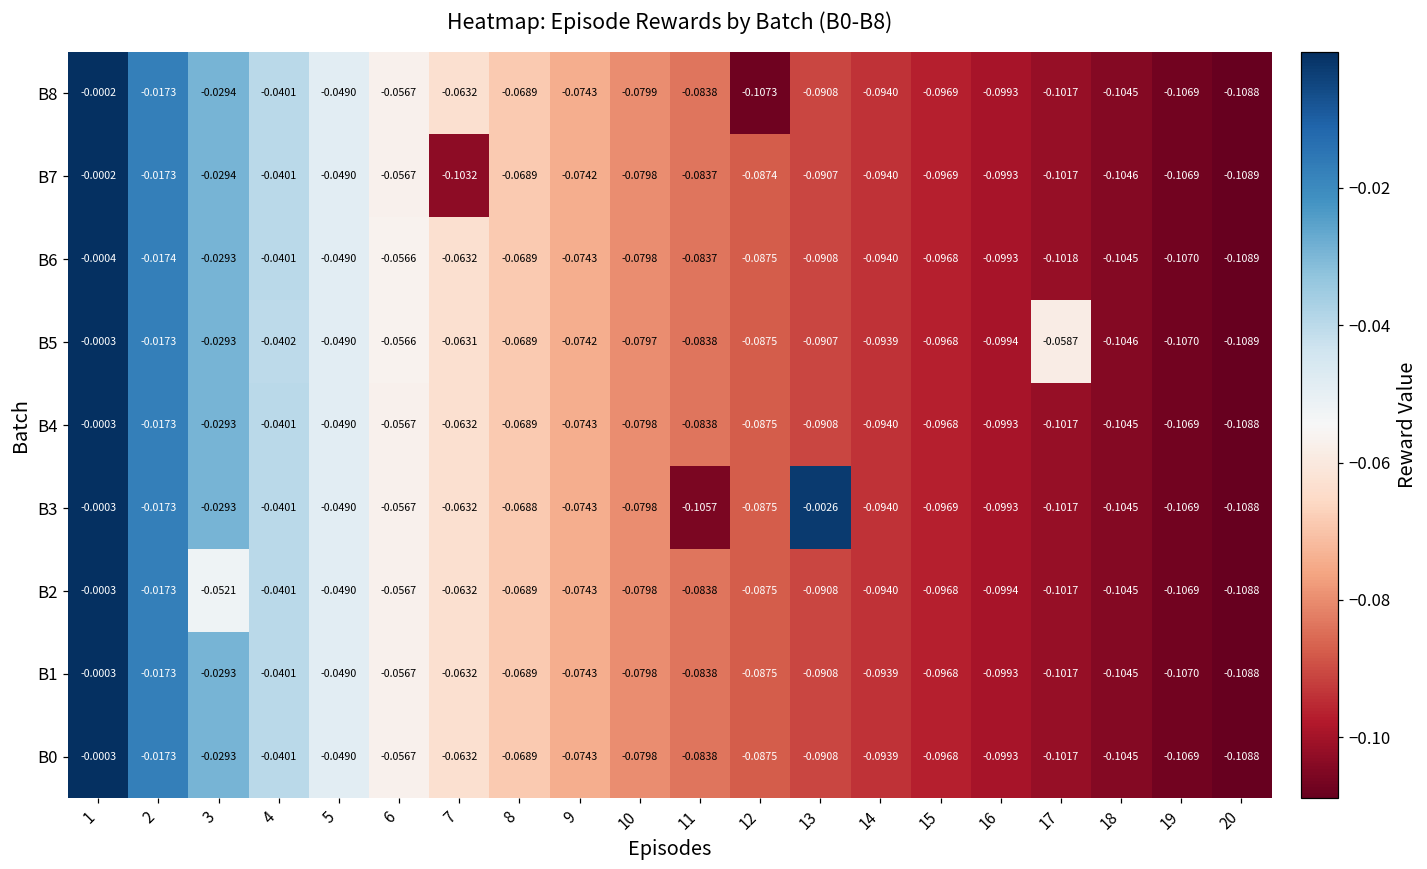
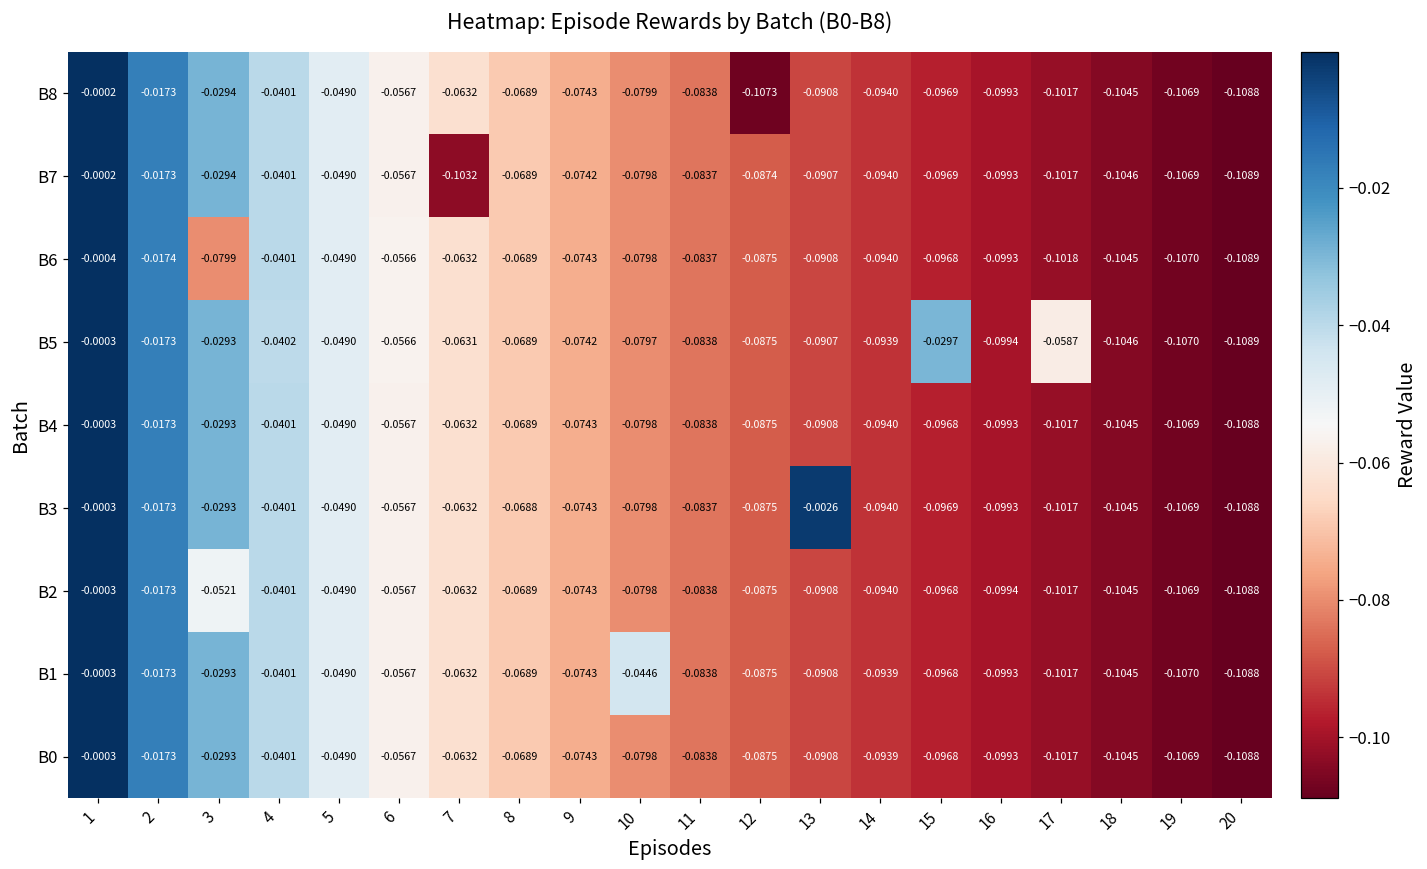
  {
    "B8": {
      "1": -0.0002,
      "2": -0.0173,
      "3": -0.0294,
      "4": -0.0401,
      "5": -0.0490,
      "6": -0.0567,
      "7": -0.0632,
      "8": -0.0689,
      "9": -0.0743,
      "10": -0.0799,
      "11": -0.0838,
      "12": -0.1073,
      "13": -0.0908,
      "14": -0.0940,
      "15": -0.0969,
      "16": -0.0993,
      "17": -0.1017,
      "18": -0.1045,
      "19": -0.1069,
      "20": -0.1088
    },
    "B7": {
      "1": -0.0002,
      "2": -0.0173,
      "3": -0.0294,
      "4": -0.0401,
      "5": -0.0490,
      "6": -0.0567,
      "7": -0.1032,
      "8": -0.0689,
      "9": -0.0742,
      "10": -0.0798,
      "11": -0.0837,
      "12": -0.0874,
      "13": -0.0907,
      "14": -0.0940,
      "15": -0.0969,
      "16": -0.0993,
      "17": -0.1017,
      "18": -0.1046,
      "19": -0.1069,
      "20": -0.1089
    },
    "B6": {
      "1": -0.0004,
      "2": -0.0174,
-     "3": -0.0293,
+     "3": -0.0799,
      "4": -0.0401,
      "5": -0.0490,
      "6": -0.0566,
      "7": -0.0632,
      "8": -0.0689,
      "9": -0.0743,
      "10": -0.0798,
      "11": -0.0837,
      "12": -0.0875,
      "13": -0.0908,
      "14": -0.0940,
      "15": -0.0968,
      "16": -0.0993,
      "17": -0.1018,
      "18": -0.1045,
      "19": -0.1070,
      "20": -0.1089
    },
    "B5": {
      "1": -0.0003,
      "2": -0.0173,
      "3": -0.0293,
      "4": -0.0402,
      "5": -0.0490,
      "6": -0.0566,
      "7": -0.0631,
      "8": -0.0689,
      "9": -0.0742,
      "10": -0.0797,
      "11": -0.0838,
      "12": -0.0875,
      "13": -0.0907,
      "14": -0.0939,
-     "15": -0.0968,
+     "15": -0.0297,
      "16": -0.0994,
      "17": -0.0587,
      "18": -0.1046,
      "19": -0.1070,
      "20": -0.1089
    },
    "B4": {
      "1": -0.0003,
      "2": -0.0173,
      "3": -0.0293,
      "4": -0.0401,
      "5": -0.0490,
      "6": -0.0567,
      "7": -0.0632,
      "8": -0.0689,
      "9": -0.0743,
      "10": -0.0798,
      "11": -0.0838,
      "12": -0.0875,
      "13": -0.0908,
      "14": -0.0940,
      "15": -0.0968,
      "16": -0.0993,
      "17": -0.1017,
      "18": -0.1045,
      "19": -0.1069,
      "20": -0.1088
    },
    "B3": {
      "1": -0.0003,
      "2": -0.0173,
      "3": -0.0293,
      "4": -0.0401,
      "5": -0.0490,
      "6": -0.0567,
      "7": -0.0632,
      "8": -0.0688,
      "9": -0.0743,
      "10": -0.0798,
-     "11": -0.1057,
+     "11": -0.0837,
      "12": -0.0875,
      "13": -0.0026,
      "14": -0.0940,
      "15": -0.0969,
      "16": -0.0993,
      "17": -0.1017,
      "18": -0.1045,
      "19": -0.1069,
      "20": -0.1088
    },
    "B2": {
      "1": -0.0003,
      "2": -0.0173,
      "3": -0.0521,
      "4": -0.0401,
      "5": -0.0490,
      "6": -0.0567,
      "7": -0.0632,
      "8": -0.0689,
      "9": -0.0743,
      "10": -0.0798,
      "11": -0.0838,
      "12": -0.0875,
      "13": -0.0908,
      "14": -0.0940,
      "15": -0.0968,
      "16": -0.0994,
      "17": -0.1017,
      "18": -0.1045,
      "19": -0.1069,
      "20": -0.1088
    },
    "B1": {
      "1": -0.0003,
      "2": -0.0173,
      "3": -0.0293,
      "4": -0.0401,
      "5": -0.0490,
      "6": -0.0567,
      "7": -0.0632,
      "8": -0.0689,
      "9": -0.0743,
-     "10": -0.0798,
+     "10": -0.0446,
      "11": -0.0838,
      "12": -0.0875,
      "13": -0.0908,
      "14": -0.0939,
      "15": -0.0968,
      "16": -0.0993,
      "17": -0.1017,
      "18": -0.1045,
      "19": -0.1070,
      "20": -0.1088
    },
    "B0": {
      "1": -0.0003,
      "2": -0.0173,
      "3": -0.0293,
      "4": -0.0401,
      "5": -0.0490,
      "6": -0.0567,
      "7": -0.0632,
      "8": -0.0689,
      "9": -0.0743,
      "10": -0.0798,
      "11": -0.0838,
      "12": -0.0875,
      "13": -0.0908,
      "14": -0.0939,
      "15": -0.0968,
      "16": -0.0993,
      "17": -0.1017,
      "18": -0.1045,
      "19": -0.1069,
      "20": -0.1088
    }
  }
